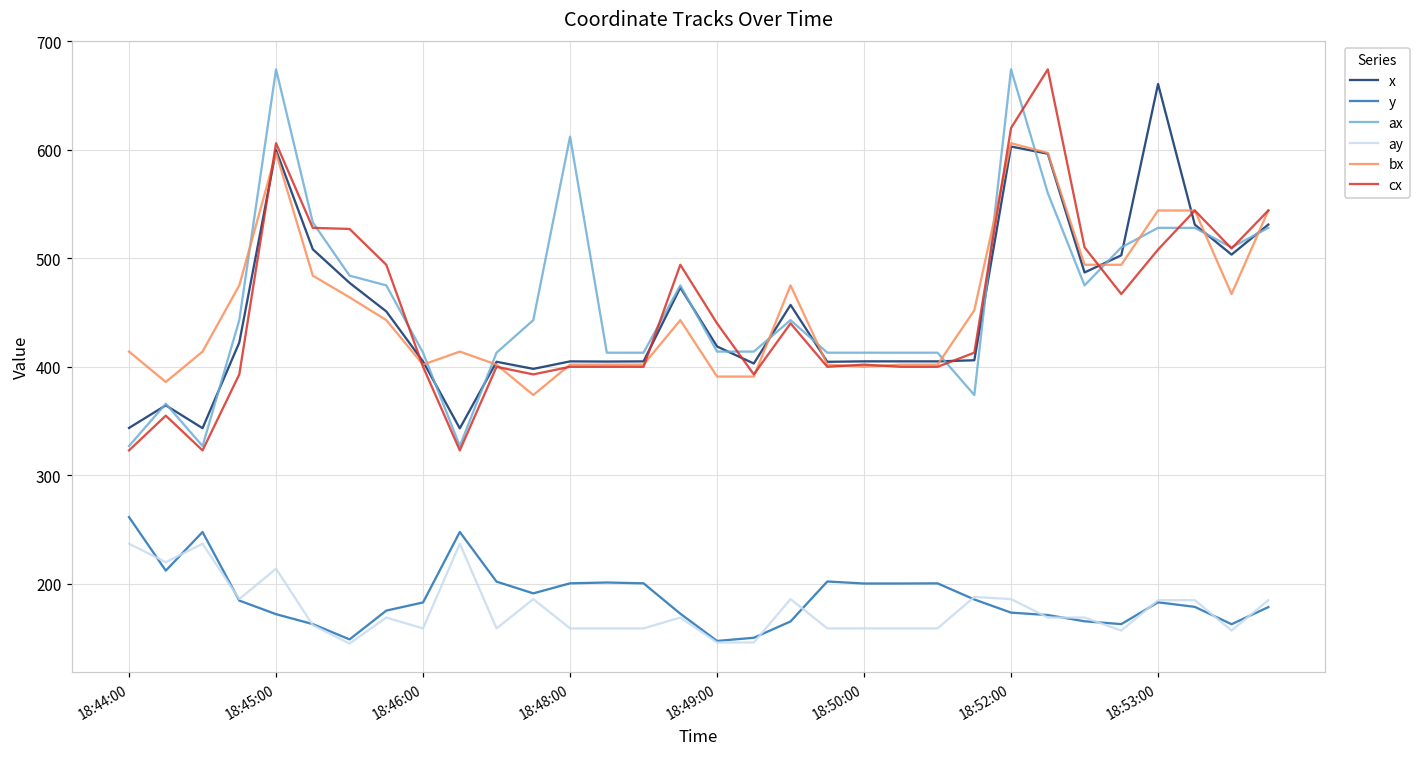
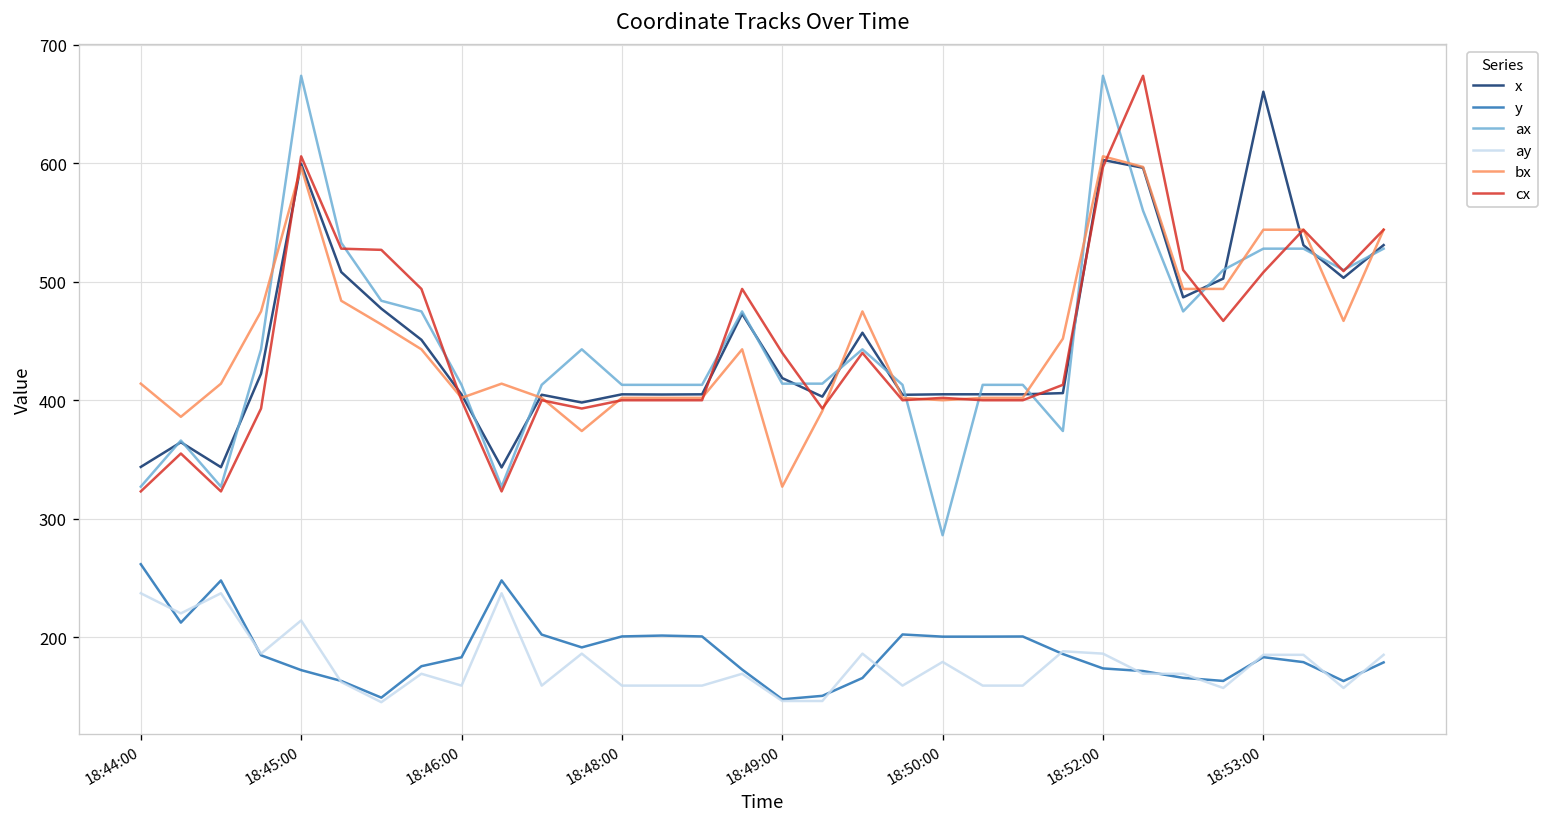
  {
    "x": {
      "18:44:00": 340,
      "18:45:00": 600,
      "18:46:00": 400,
      "18:48:00": 400,
      "18:49:00": 420,
      "18:50:00": 410,
      "18:52:00": 600,
      "18:53:00": 660
    },
    "y": {
      "18:44:00": 260,
      "18:45:00": 170,
      "18:46:00": 180,
      "18:48:00": 200,
      "18:50:00": 200,
      "18:52:00": 170
    },
    "ax": {
      "18:44:00": 330,
      "18:45:00": 670,
      "18:46:00": 410,
-     "18:48:00": 610,
+     "18:48:00": 410,
      "18:49:00": 410,
-     "18:50:00": 410,
+     "18:50:00": 290,
      "18:52:00": 670,
      "18:53:00": 530
    },
    "ay": {
      "18:44:00": 240,
      "18:45:00": 210,
      "18:46:00": 160,
      "18:48:00": 160,
-     "18:50:00": 160,
+     "18:50:00": 180,
      "18:52:00": 190
    },
    "bx": {
      "18:44:00": 410,
      "18:45:00": 600,
-     "18:49:00": 390,
+     "18:49:00": 330,
      "18:52:00": 610,
      "18:53:00": 540
    },
    "cx": {
      "18:44:00": 320,
      "18:45:00": 610,
      "18:49:00": 440,
-     "18:52:00": 620,
+     "18:52:00": 600,
      "18:53:00": 510
    }
  }
